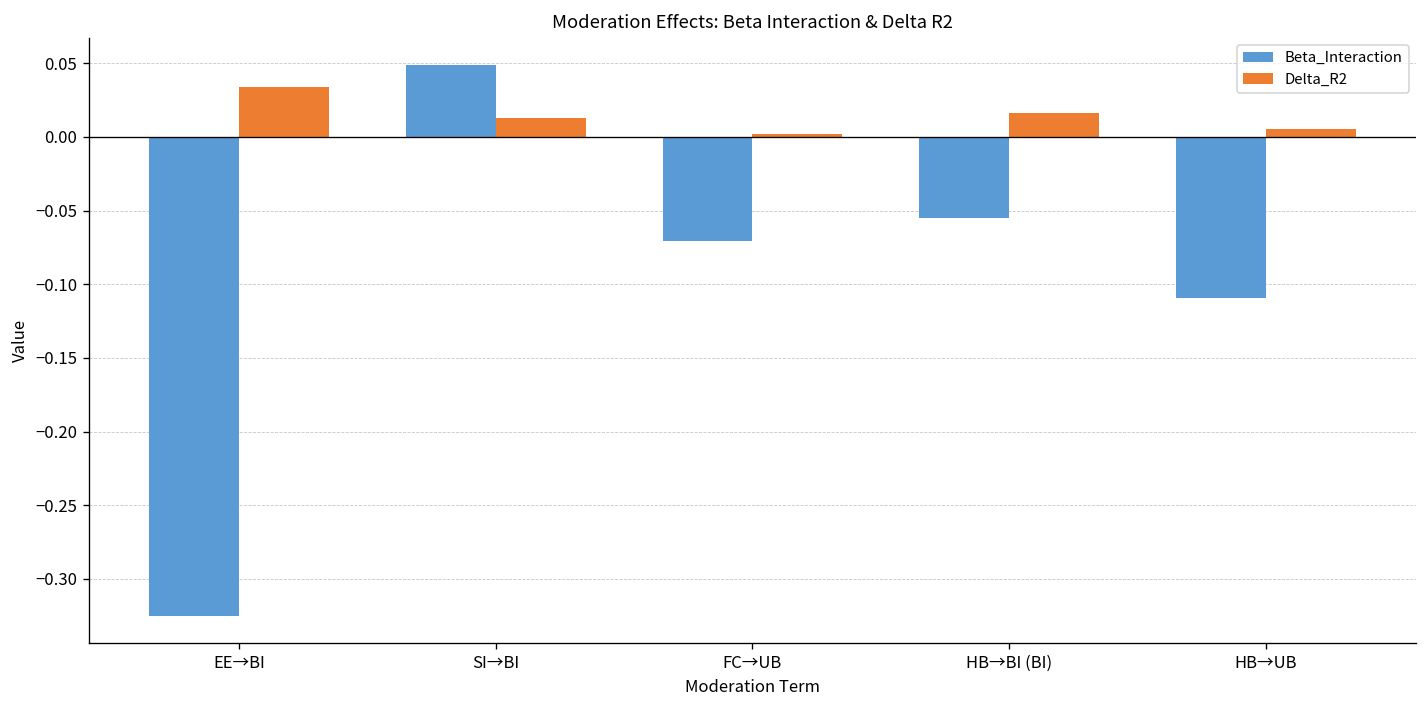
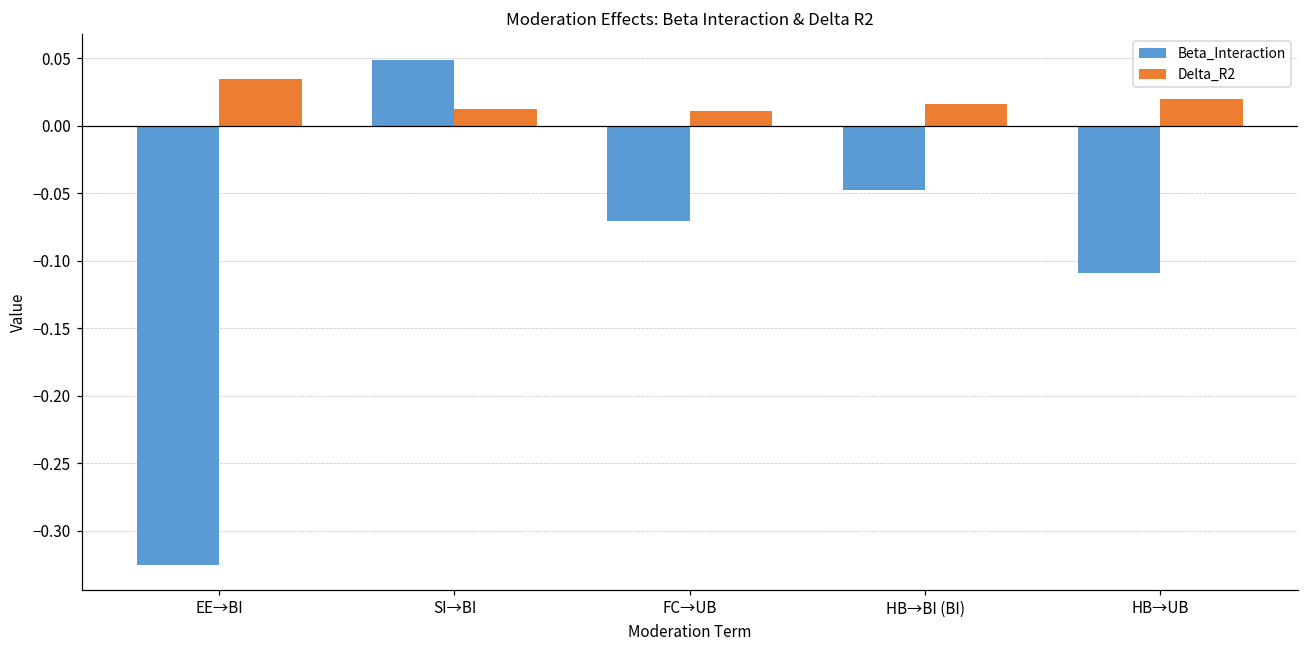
  {
    "Beta_Interaction": {
      "EE→BI": -0.325,
      "SI→BI": 0.049,
      "FC→UB": -0.071,
-     "HB→BI (BI)": -0.055,
+     "HB→BI (BI)": -0.048,
      "HB→UB": -0.109
    },
    "Delta_R2": {
      "EE→BI": 0.034,
      "SI→BI": 0.013,
-     "FC→UB": 0.002,
+     "FC→UB": 0.011,
      "HB→BI (BI)": 0.016,
-     "HB→UB": 0.006
+     "HB→UB": 0.020
    }
  }
